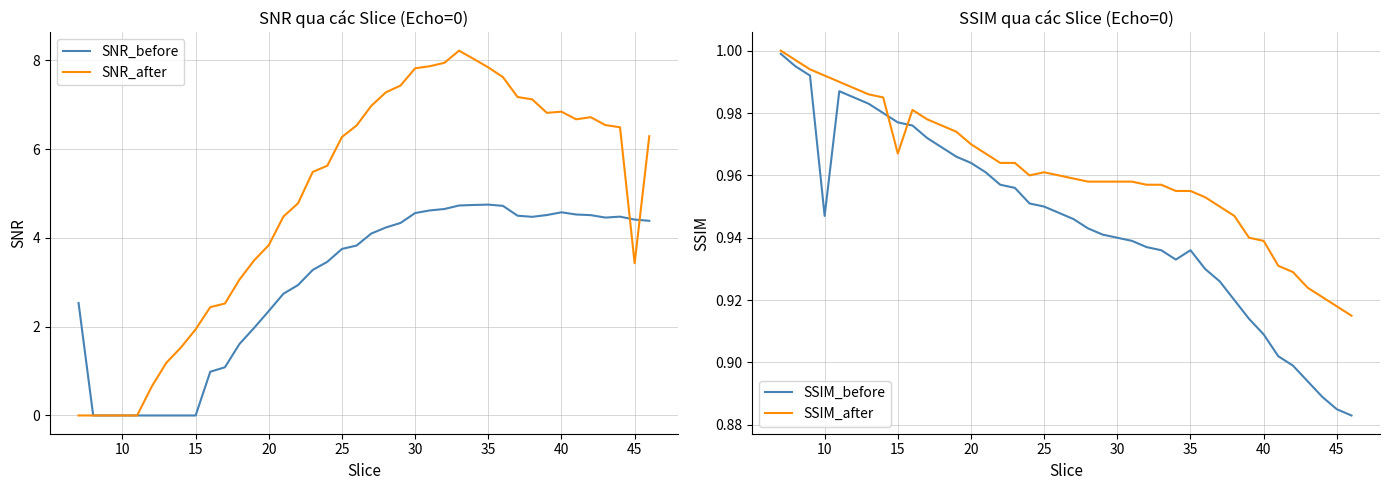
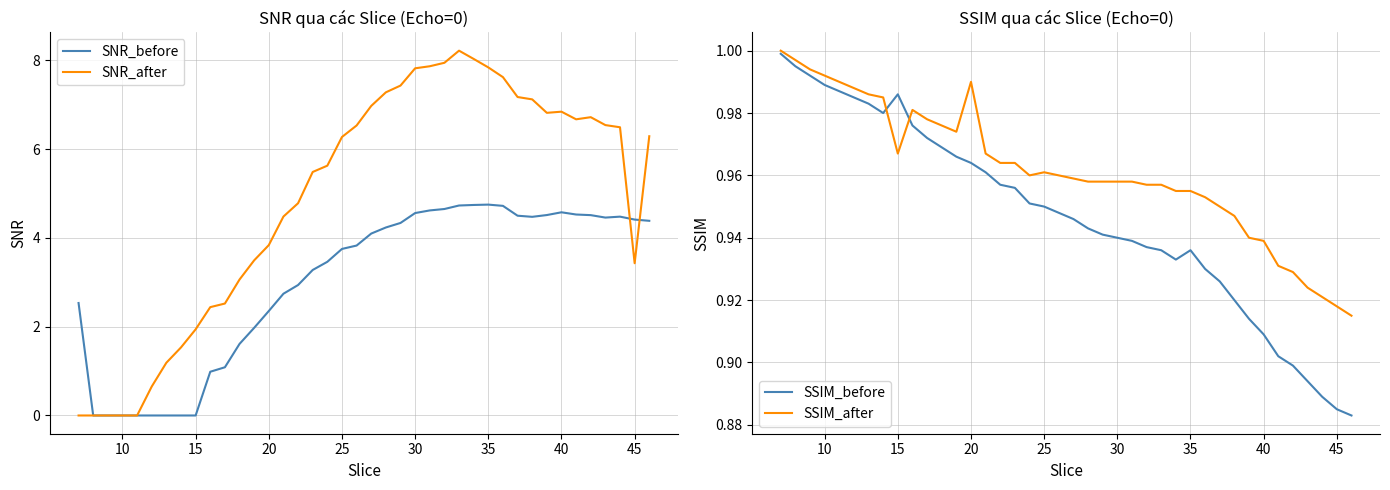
  {
    "SNR qua các Slice (Echo=0)": {
      "SNR_before": {
        "15": 0.0,
        "20": 2.4,
        "25": 3.8,
        "30": 4.6,
        "35": 4.7,
        "40": 4.6,
        "45": 4.4
      },
      "SNR_after": {
        "15": 1.9,
        "20": 3.8,
        "25": 6.3,
        "30": 7.8,
        "35": 7.8,
        "40": 6.8,
        "45": 3.4
      }
    },
    "SSIM qua các Slice (Echo=0)": {
      "SSIM_before": {
-       "10": 0.947,
-       "15": 0.977,
+       "10": 0.989,
+       "15": 0.986,
        "20": 0.964,
        "25": 0.950,
        "30": 0.940,
        "35": 0.936,
        "40": 0.909,
        "45": 0.885
      },
      "SSIM_after": {
        "10": 0.992,
        "15": 0.967,
-       "20": 0.97,
+       "20": 0.99,
        "25": 0.961,
        "30": 0.958,
        "35": 0.955,
        "40": 0.939,
        "45": 0.918
      }
    }
  }
